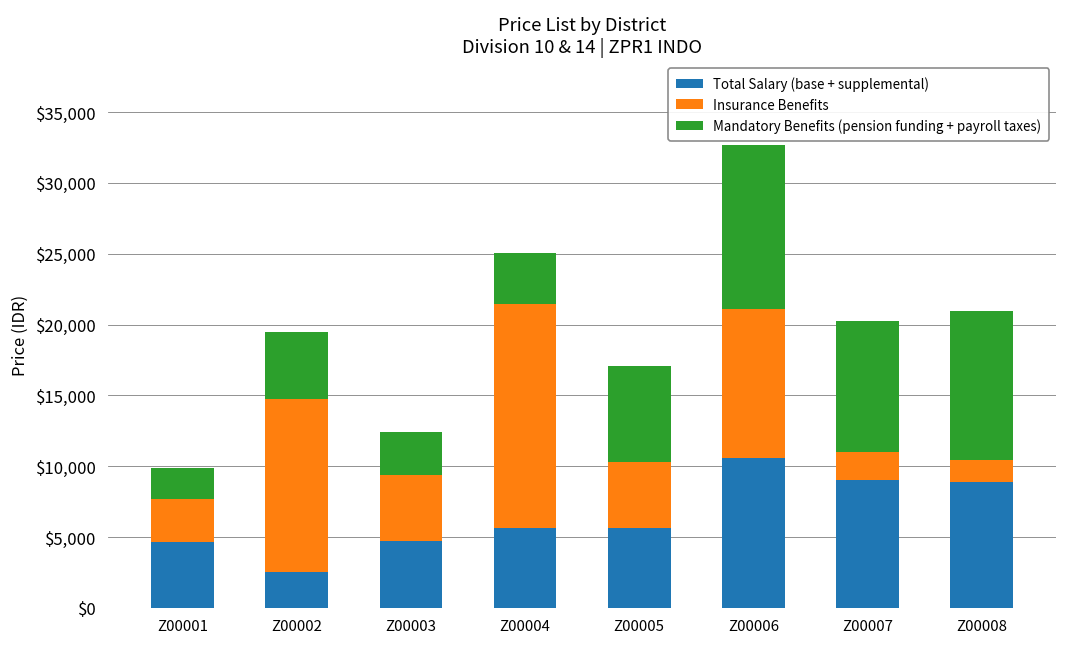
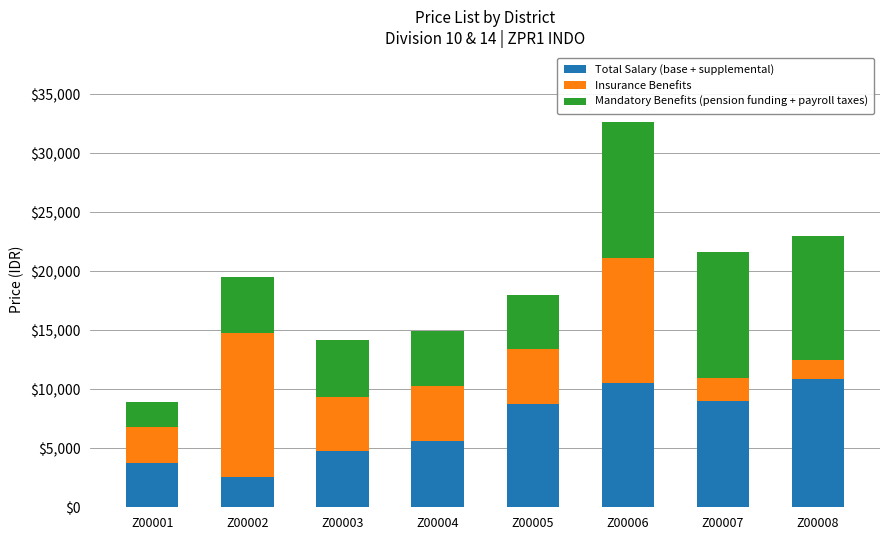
  {
    "Total Salary (base + supplemental)": {
-     "Z00001": "$4,600",
+     "Z00001": "$3,700",
      "Z00002": "$2,500",
      "Z00003": "$4,700",
      "Z00004": "$5,600",
-     "Z00005": "$5,600",
+     "Z00005": "$8,700",
      "Z00006": "$10,600",
      "Z00007": "$9,000",
-     "Z00008": "$8,900"
+     "Z00008": "$10,900"
    },
    "Insurance Benefits": {
      "Z00001": "$3,100",
      "Z00002": "$12,200",
      "Z00003": "$4,600",
-     "Z00004": "$15,800",
+     "Z00004": "$4,600",
      "Z00005": "$4,600",
      "Z00006": "$10,600",
      "Z00007": "$2,000",
      "Z00008": "$1,600"
    },
    "Mandatory Benefits (pension funding + payroll taxes)": {
      "Z00001": "$2,200",
      "Z00002": "$4,700",
-     "Z00003": "$3,100",
-     "Z00004": "$3,600",
-     "Z00005": "$6,800",
+     "Z00003": "$4,800",
+     "Z00004": "$4,600",
+     "Z00005": "$4,600",
      "Z00006": "$11,600",
-     "Z00007": "$9,300",
+     "Z00007": "$10,700",
      "Z00008": "$10,600"
    }
  }
